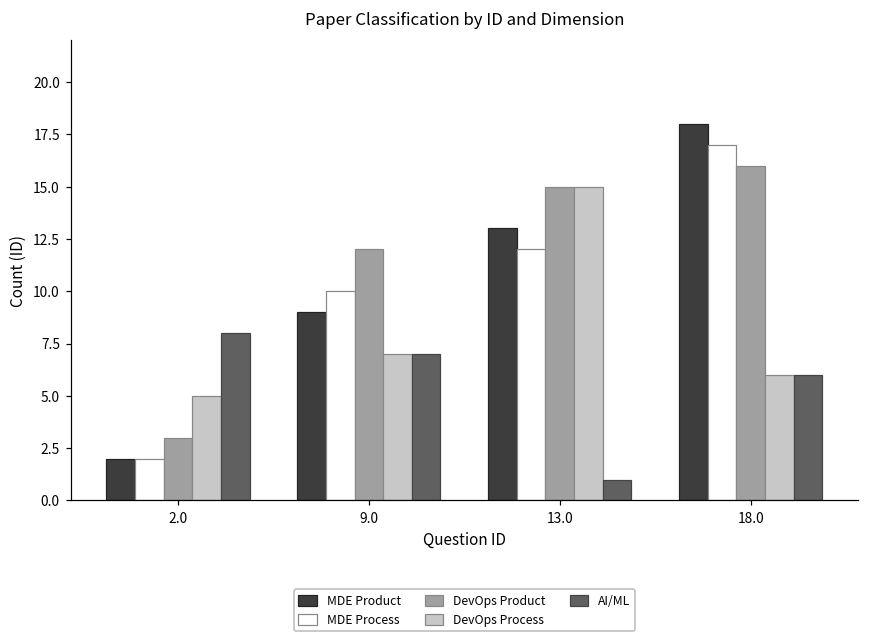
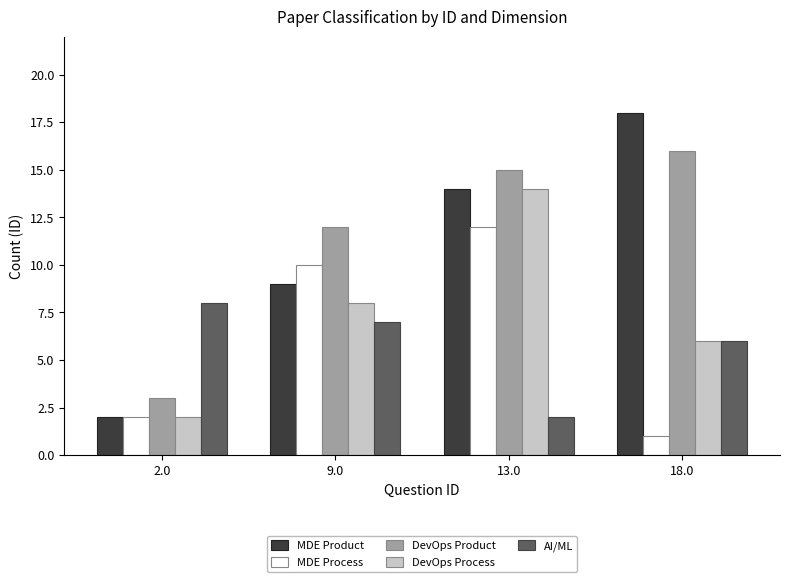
  {
    "MDE Product": {
      "2.0": 2,
      "9.0": 9,
-     "13.0": 13,
+     "13.0": 14,
      "18.0": 18
    },
    "MDE Process": {
      "2.0": 2,
      "9.0": 10,
      "13.0": 12,
-     "18.0": 17
+     "18.0": 1
    },
    "DevOps Product": {
      "2.0": 3,
      "9.0": 12,
      "13.0": 15,
      "18.0": 16
    },
    "DevOps Process": {
-     "2.0": 5,
-     "9.0": 7,
-     "13.0": 15,
+     "2.0": 2,
+     "9.0": 8,
+     "13.0": 14,
      "18.0": 6
    },
    "AI/ML": {
      "2.0": 8,
      "9.0": 7,
-     "13.0": 1,
+     "13.0": 2,
      "18.0": 6
    }
  }
